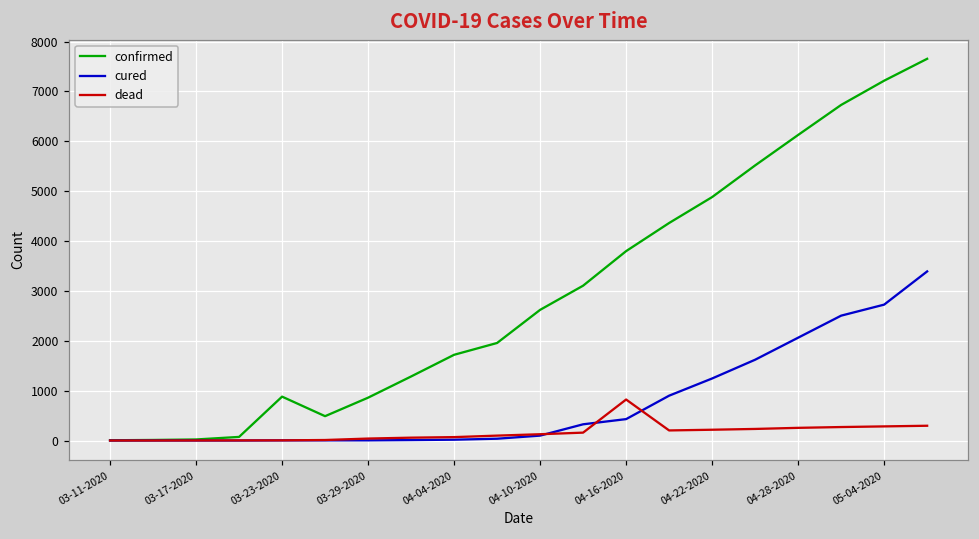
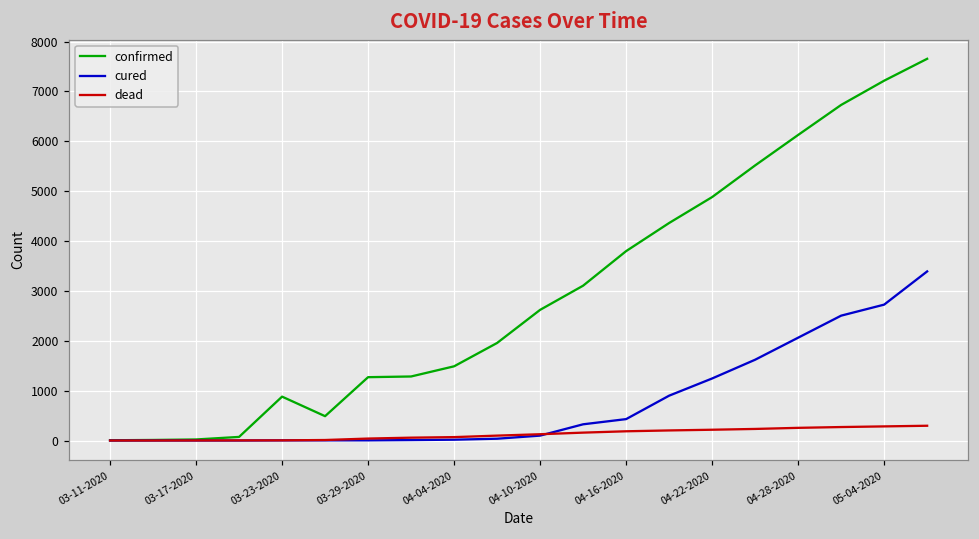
  {
    "confirmed": {
      "03-23-2020": 900,
-     "03-29-2020": 900,
-     "04-04-2020": 1700,
+     "03-29-2020": 1300,
+     "04-04-2020": 1500,
      "04-10-2020": 2600,
      "04-16-2020": 3800,
      "04-22-2020": 4900,
      "04-28-2020": 6100,
      "05-04-2020": 7200
    },
    "cured": {
      "04-16-2020": 400,
      "04-22-2020": 1200,
      "04-28-2020": 2100,
      "05-04-2020": 2700
    },
    "dead": {
-     "04-16-2020": 800,
+     "04-16-2020": 200,
      "04-22-2020": 200,
      "04-28-2020": 300,
      "05-04-2020": 300
    }
  }
